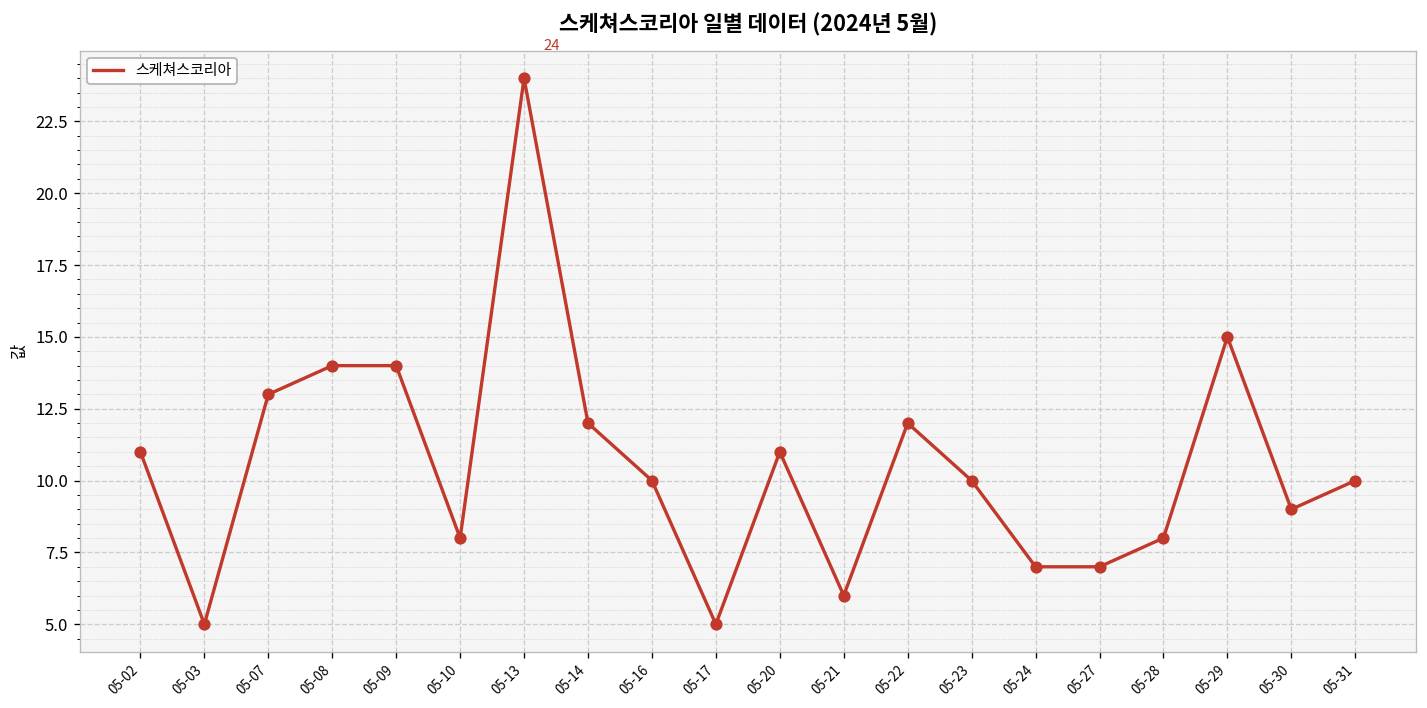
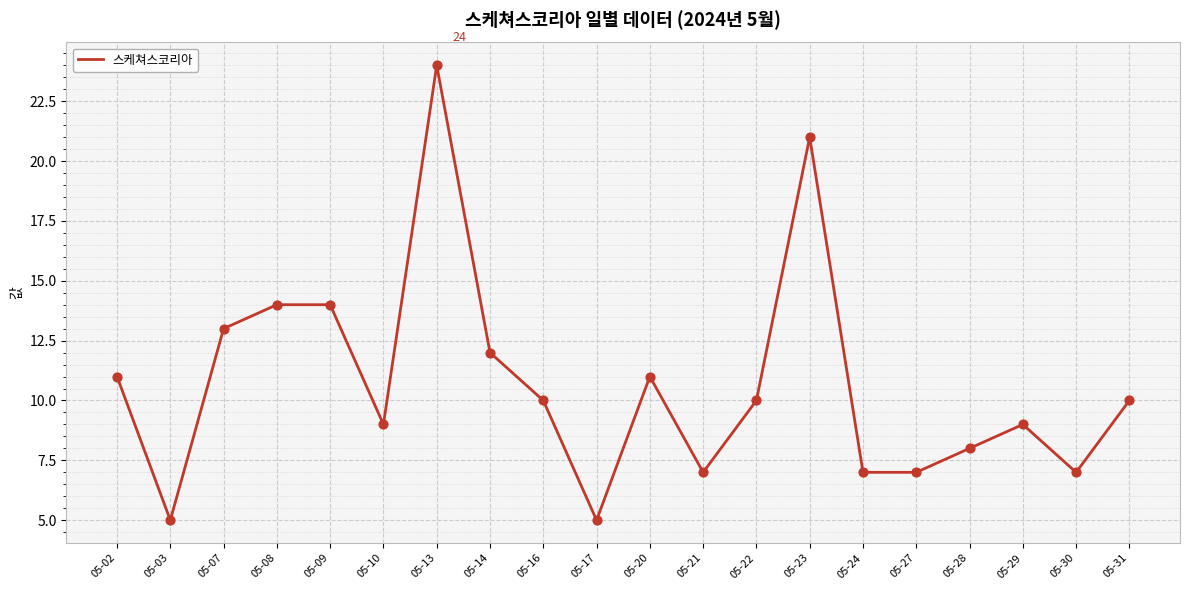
  {
    "05-02": 11,
    "05-03": 5,
    "05-07": 13,
    "05-08": 14,
    "05-09": 14,
-   "05-10": 8,
+   "05-10": 9,
    "05-14": 12,
    "05-16": 10,
    "05-17": 5,
    "05-20": 11,
-   "05-21": 6,
-   "05-22": 12,
-   "05-23": 10,
+   "05-21": 7,
+   "05-22": 10,
+   "05-23": 21,
    "05-24": 7,
    "05-27": 7,
    "05-28": 8,
-   "05-29": 15,
-   "05-30": 9,
+   "05-29": 9,
+   "05-30": 7,
    "05-31": 10
  }
